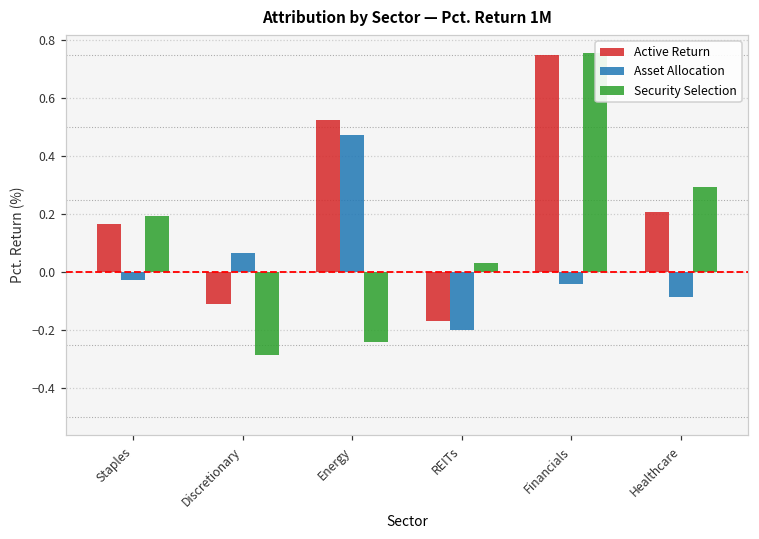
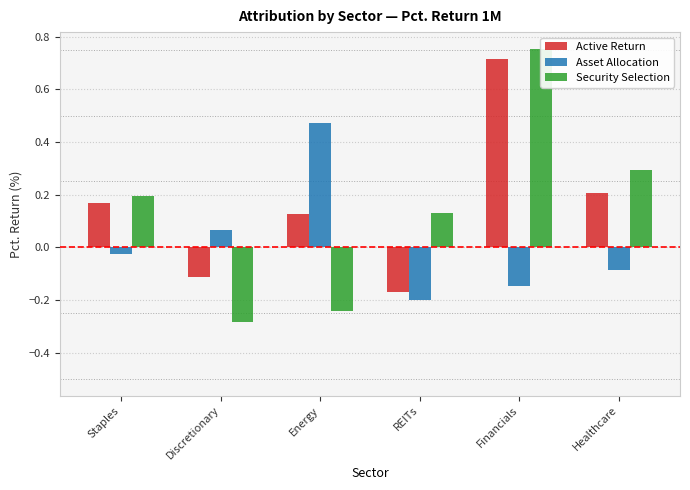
  {
    "Active Return": {
      "Staples": 0.17,
      "Discretionary": -0.11,
-     "Energy": 0.53,
+     "Energy": 0.13,
      "REITs": -0.17,
-     "Financials": 0.75,
+     "Financials": 0.71,
      "Healthcare": 0.21
    },
    "Asset Allocation": {
      "Staples": -0.03,
      "Discretionary": 0.07,
      "Energy": 0.47,
      "REITs": -0.20,
-     "Financials": -0.04,
+     "Financials": -0.15,
      "Healthcare": -0.09
    },
    "Security Selection": {
      "Staples": 0.19,
      "Discretionary": -0.28,
      "Energy": -0.24,
-     "REITs": 0.03,
+     "REITs": 0.13,
      "Healthcare": 0.29
    }
  }
